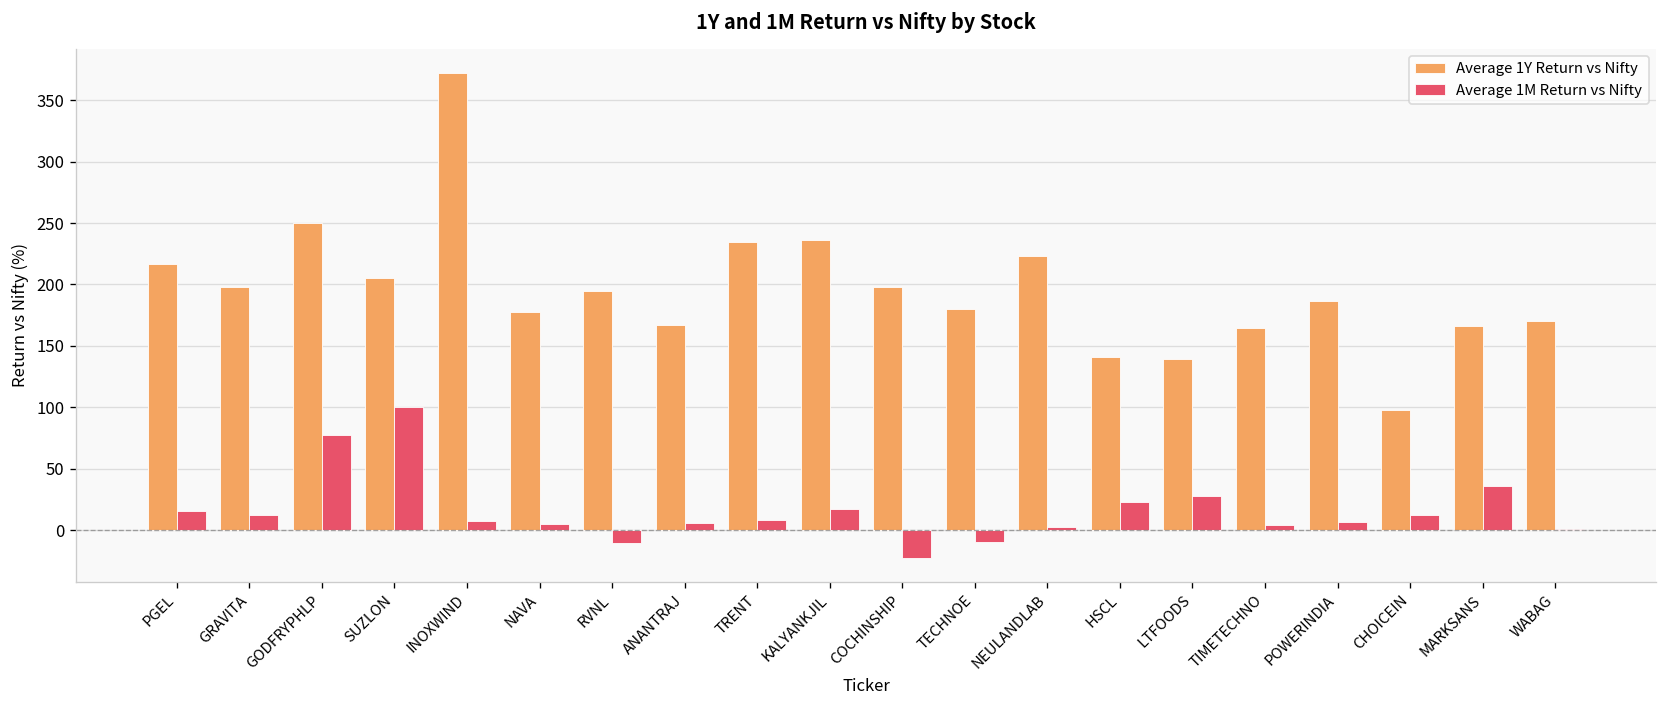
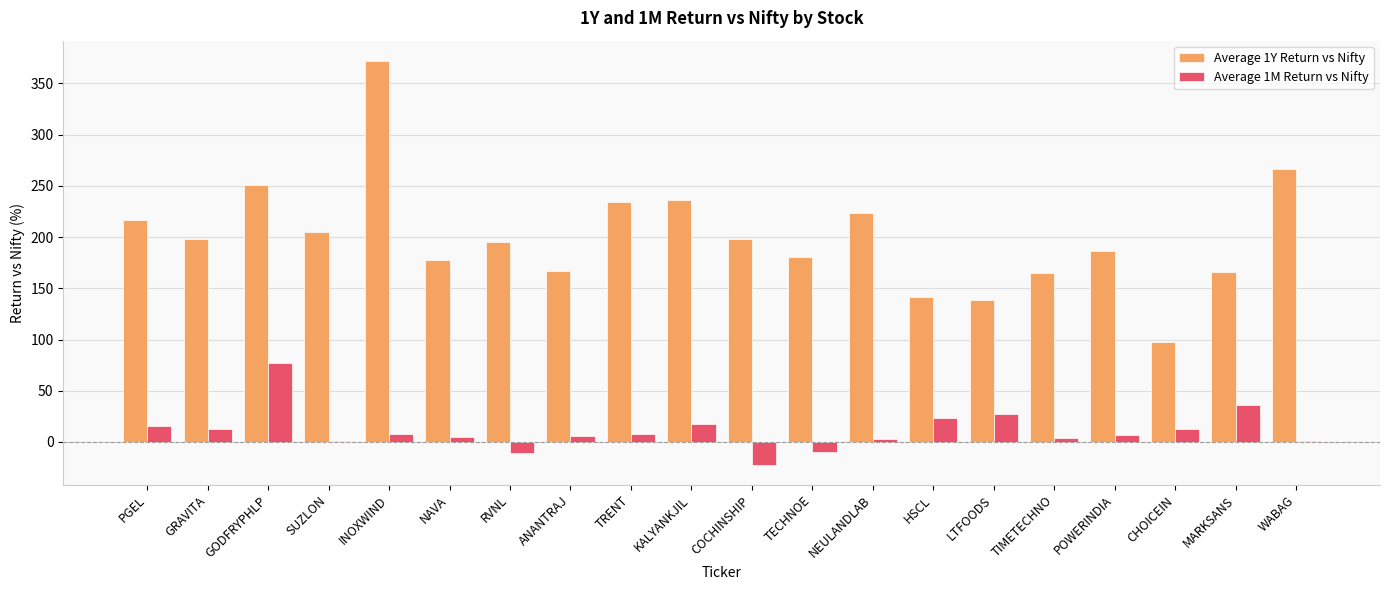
  {
    "Average 1Y Return vs Nifty": {
      "PGEL": 217,
      "GRAVITA": 198,
      "GODFRYPHLP": 250,
      "SUZLON": 205,
      "INOXWIND": 372,
      "NAVA": 178,
      "RVNL": 195,
      "ANANTRAJ": 167,
      "TRENT": 234,
      "KALYANKJIL": 237,
      "COCHINSHIP": 198,
      "TECHNOE": 180,
      "NEULANDLAB": 223,
      "HSCL": 141,
      "LTFOODS": 139,
      "TIMETECHNO": 165,
      "POWERINDIA": 187,
      "CHOICEIN": 98,
      "MARKSANS": 166,
-     "WABAG": 170
+     "WABAG": 267
    },
    "Average 1M Return vs Nifty": {
      "PGEL": 16,
      "GRAVITA": 12,
      "GODFRYPHLP": 77,
-     "SUZLON": 101,
+     "SUZLON": 1,
      "INOXWIND": 8,
      "NAVA": 5,
      "RVNL": -10,
      "ANANTRAJ": 6,
      "TRENT": 8,
      "KALYANKJIL": 17,
      "COCHINSHIP": -22,
      "TECHNOE": -10,
      "NEULANDLAB": 3,
      "HSCL": 23,
      "LTFOODS": 28,
      "TIMETECHNO": 4,
      "POWERINDIA": 7,
      "CHOICEIN": 12,
      "MARKSANS": 36
    }
  }
